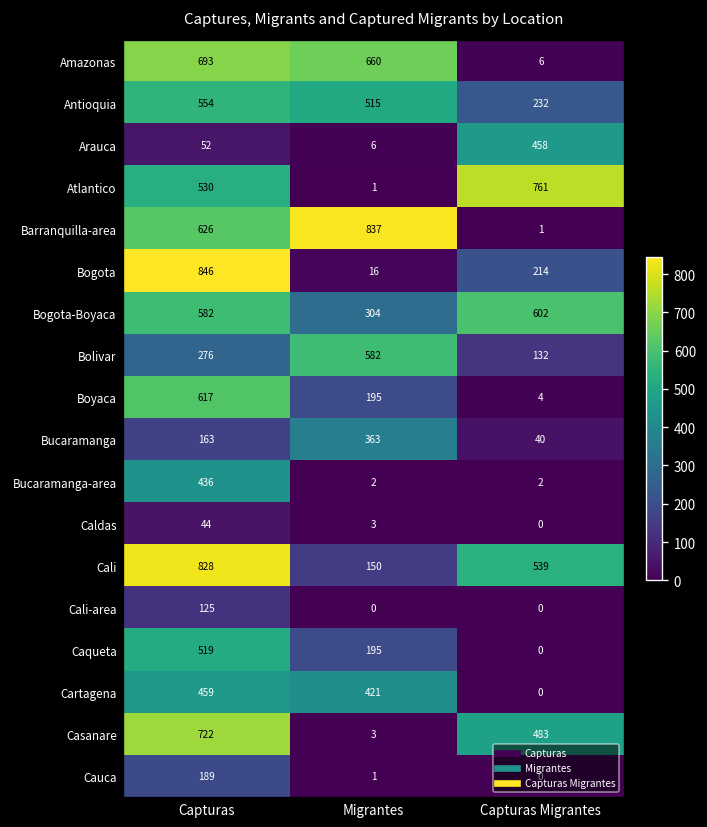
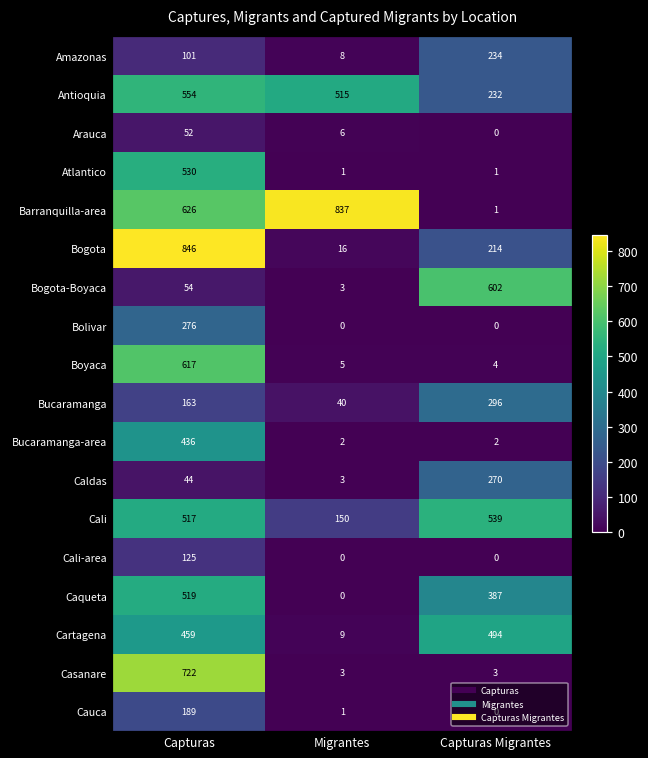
  {
    "Amazonas": {
-     "Capturas": 693,
-     "Migrantes": 660,
-     "Capturas Migrantes": 6
+     "Capturas": 101,
+     "Migrantes": 8,
+     "Capturas Migrantes": 234
    },
    "Antioquia": {
      "Capturas": 554,
      "Migrantes": 515,
      "Capturas Migrantes": 232
    },
    "Arauca": {
      "Capturas": 52,
      "Migrantes": 6,
-     "Capturas Migrantes": 458
+     "Capturas Migrantes": 0
    },
    "Atlantico": {
      "Capturas": 530,
      "Migrantes": 1,
-     "Capturas Migrantes": 761
+     "Capturas Migrantes": 1
    },
    "Barranquilla-area": {
      "Capturas": 626,
      "Migrantes": 837,
      "Capturas Migrantes": 1
    },
    "Bogota": {
      "Capturas": 846,
      "Migrantes": 16,
      "Capturas Migrantes": 214
    },
    "Bogota-Boyaca": {
-     "Capturas": 582,
-     "Migrantes": 304,
+     "Capturas": 54,
+     "Migrantes": 3,
      "Capturas Migrantes": 602
    },
    "Bolivar": {
      "Capturas": 276,
-     "Migrantes": 582,
-     "Capturas Migrantes": 132
+     "Migrantes": 0,
+     "Capturas Migrantes": 0
    },
    "Boyaca": {
      "Capturas": 617,
-     "Migrantes": 195,
+     "Migrantes": 5,
      "Capturas Migrantes": 4
    },
    "Bucaramanga": {
      "Capturas": 163,
-     "Migrantes": 363,
-     "Capturas Migrantes": 40
+     "Migrantes": 40,
+     "Capturas Migrantes": 296
    },
    "Bucaramanga-area": {
      "Capturas": 436,
      "Migrantes": 2,
      "Capturas Migrantes": 2
    },
    "Caldas": {
      "Capturas": 44,
      "Migrantes": 3,
-     "Capturas Migrantes": 0
+     "Capturas Migrantes": 270
    },
    "Cali": {
-     "Capturas": 828,
+     "Capturas": 517,
      "Migrantes": 150,
      "Capturas Migrantes": 539
    },
    "Cali-area": {
      "Capturas": 125,
      "Migrantes": 0,
      "Capturas Migrantes": 0
    },
    "Caqueta": {
      "Capturas": 519,
-     "Migrantes": 195,
-     "Capturas Migrantes": 0
+     "Migrantes": 0,
+     "Capturas Migrantes": 387
    },
    "Cartagena": {
      "Capturas": 459,
-     "Migrantes": 421,
-     "Capturas Migrantes": 0
+     "Migrantes": 9,
+     "Capturas Migrantes": 494
    },
    "Casanare": {
      "Capturas": 722,
      "Migrantes": 3,
-     "Capturas Migrantes": 483
+     "Capturas Migrantes": 3
    },
    "Cauca": {
      "Capturas": 189,
      "Migrantes": 1
    }
  }
